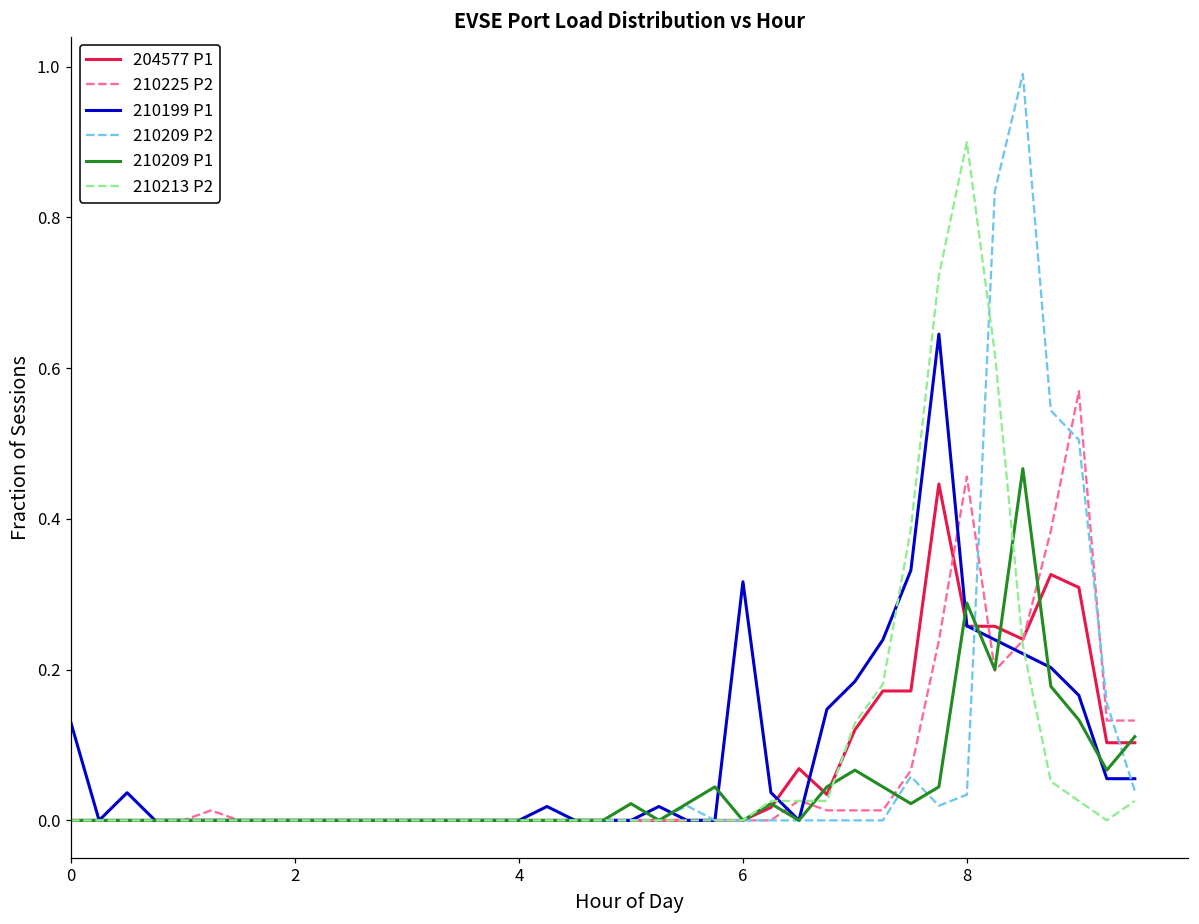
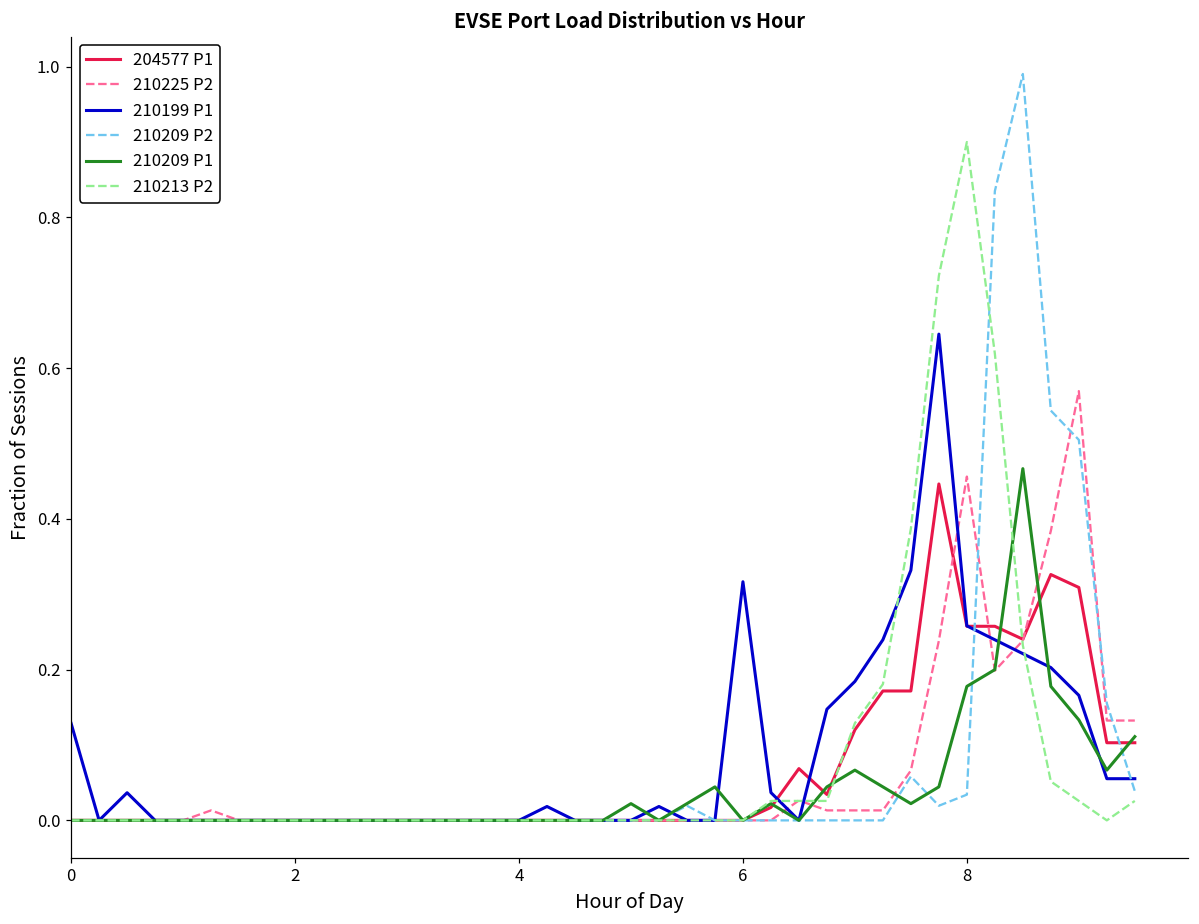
  {
    "210225 P2": {
      "8": 0.46
    },
    "210199 P1": {
      "0": 0.13,
      "6": 0.32
    },
    "210209 P2": {
      "8": 0.03
    },
    "210209 P1": {
-     "8": 0.29
+     "8": 0.18
    },
    "210213 P2": {
      "8": 0.90
    }
  }
